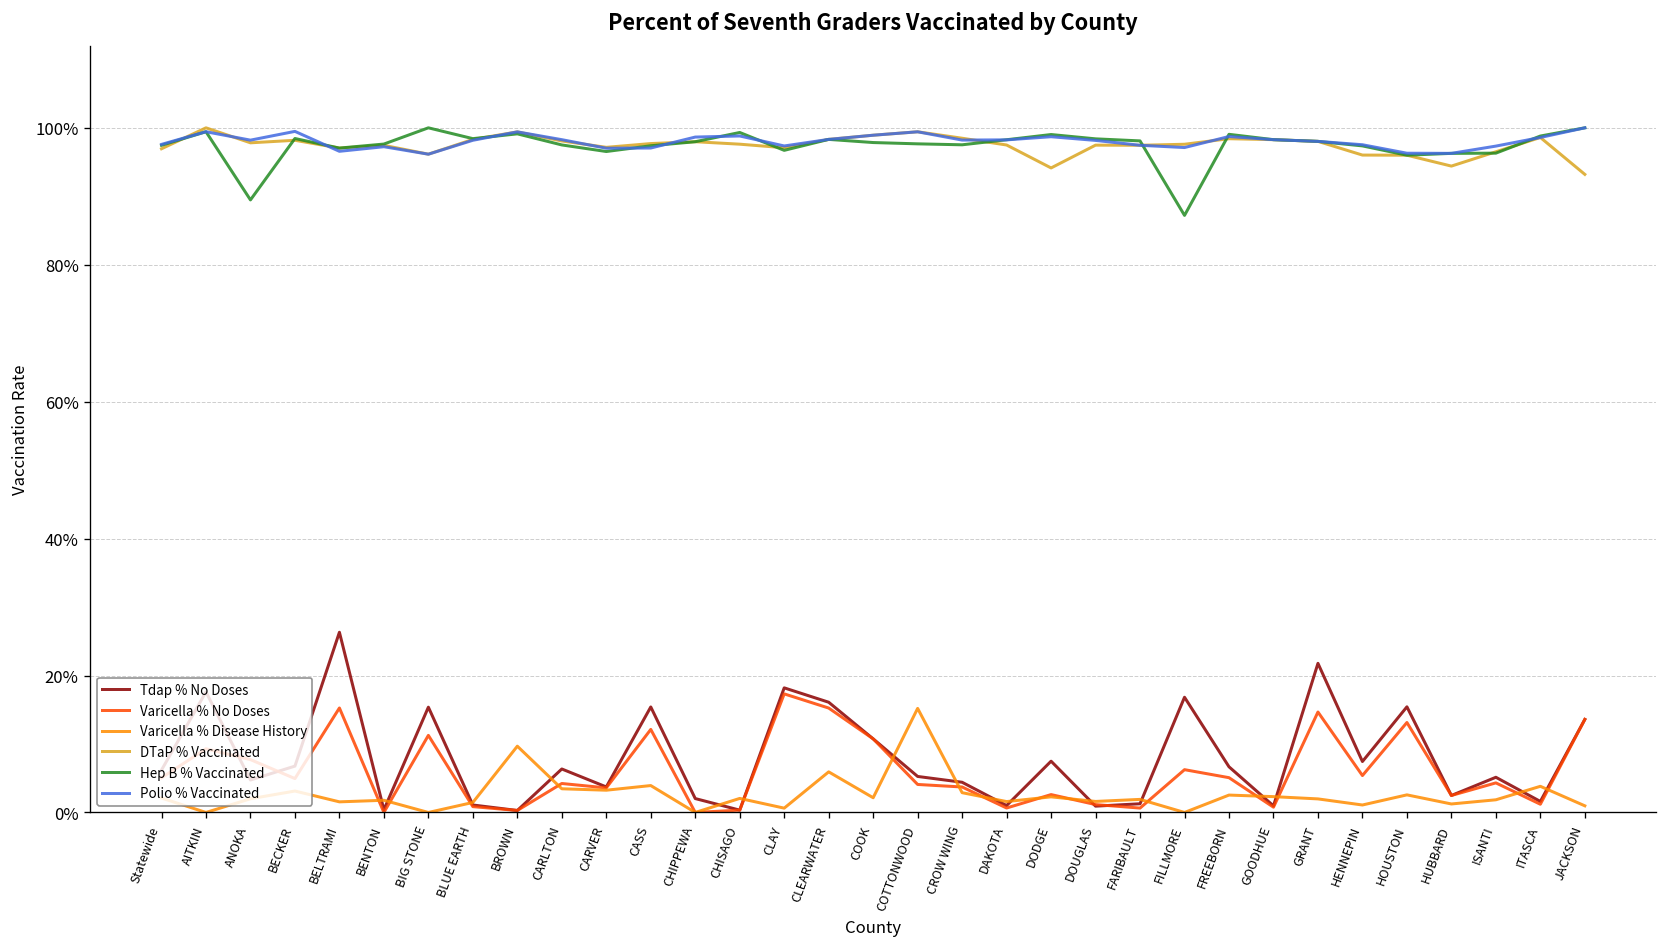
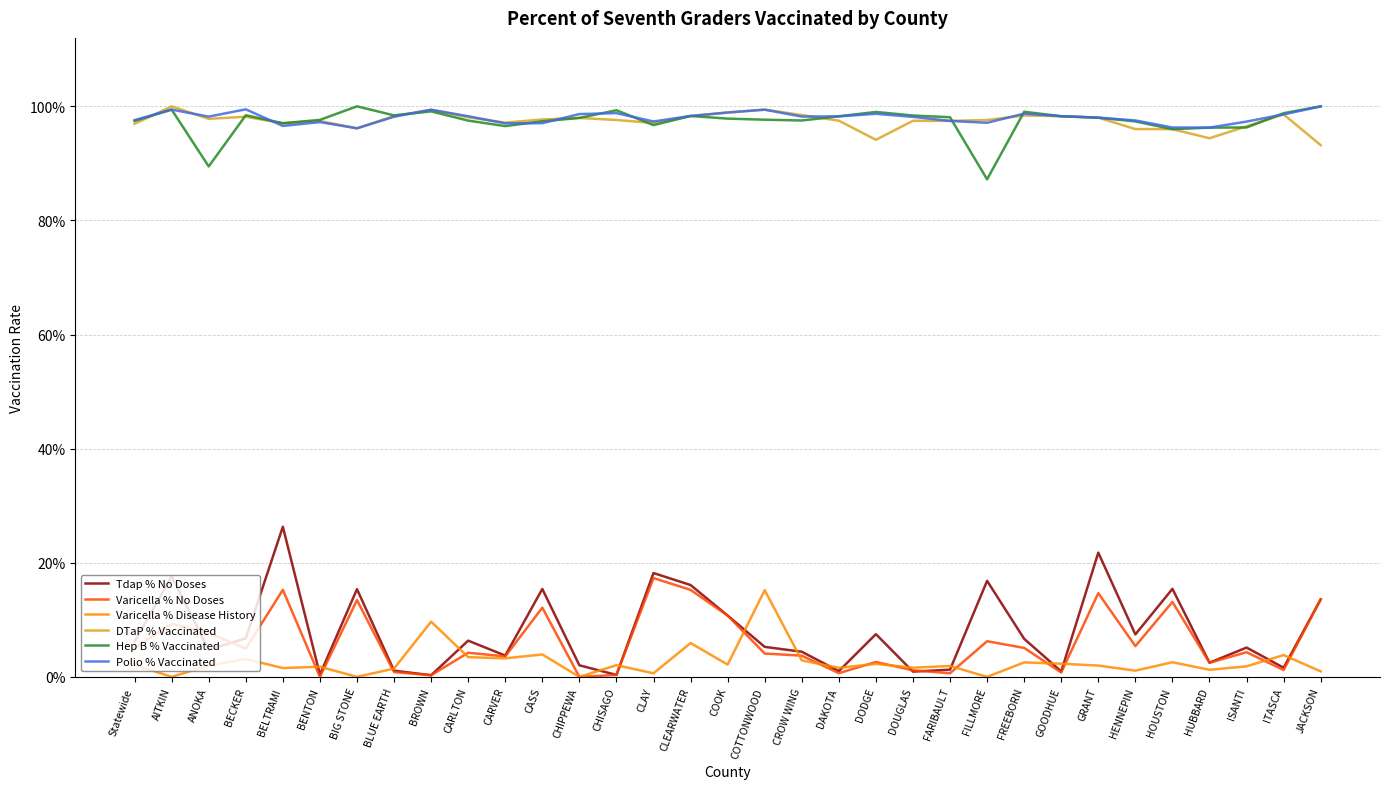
  {
    "Tdap % No Doses": {
      "BELTRAMI": "26%",
      "BIG STONE": "15%",
      "CARLTON": "6%",
      "CASS": "15%",
      "CHIPPEWA": "2%",
      "CLAY": "18%",
      "CLEARWATER": "16%",
      "COTTONWOOD": "5%",
      "CROW WING": "4%",
      "DODGE": "7%",
      "FARIBAULT": "1%",
      "FILLMORE": "17%",
      "FREEBORN": "7%",
      "GRANT": "22%",
      "HENNEPIN": "7%",
      "HOUSTON": "15%",
      "ISANTI": "5%"
    },
    "Varicella % No Doses": {
      "BELTRAMI": "15%",
-     "BIG STONE": "11%",
+     "BIG STONE": "13%",
      "CARLTON": "4%",
      "CASS": "12%",
      "CLAY": "17%",
      "CLEARWATER": "15%",
      "COTTONWOOD": "4%",
      "CROW WING": "4%",
      "FARIBAULT": "1%",
      "FILLMORE": "6%",
      "FREEBORN": "5%",
      "GRANT": "15%",
      "HENNEPIN": "5%",
      "HOUSTON": "13%",
      "ISANTI": "4%"
    },
    "Hep B % Vaccinated": {
      "ANOKA": "89%",
      "BIG STONE": "100%",
      "CARLTON": "98%",
      "CARVER": "97%",
      "CHISAGO": "99%",
      "COOK": "98%",
      "COTTONWOOD": "98%",
      "CROW WING": "98%",
      "FARIBAULT": "98%",
      "FILLMORE": "87%"
    },
    "Polio % Vaccinated": {
      "BECKER": "99%",
      "BELTRAMI": "97%",
      "CHIPPEWA": "99%",
      "CHISAGO": "99%",
      "FILLMORE": "97%",
      "ISANTI": "97%"
    }
  }
